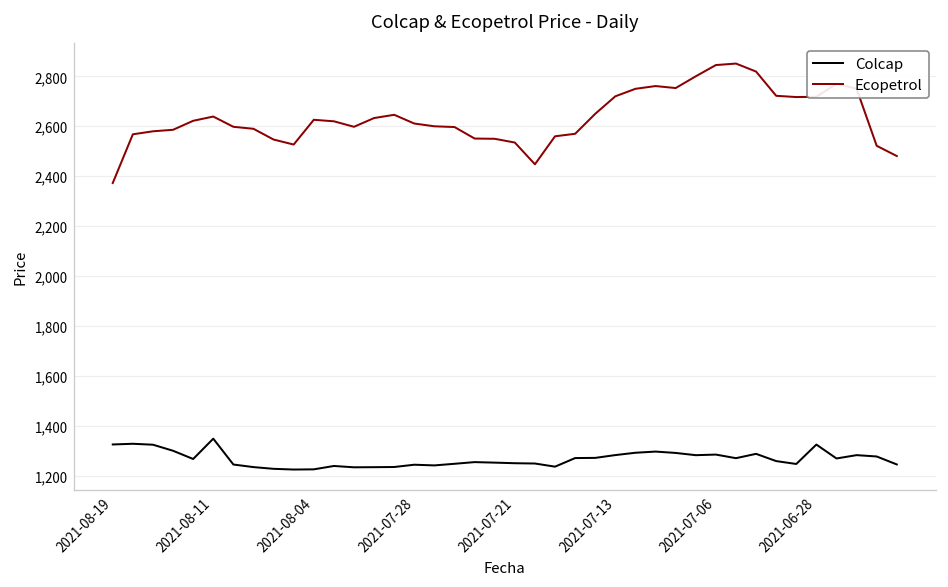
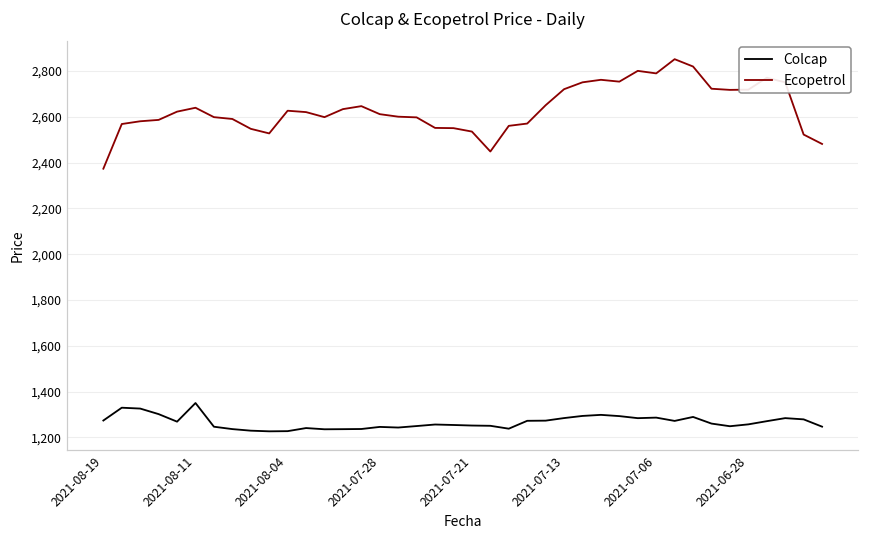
  {
    "Colcap": {
-     "2021-08-19": "1,330",
+     "2021-08-19": "1,270",
      "2021-08-11": "1,350",
      "2021-08-04": "1,230",
      "2021-07-28": "1,250",
      "2021-07-21": "1,250",
      "2021-07-13": "1,280",
      "2021-07-06": "1,290",
-     "2021-06-28": "1,330"
+     "2021-06-28": "1,260"
    },
    "Ecopetrol": {
      "2021-08-19": "2,370",
      "2021-08-11": "2,640",
      "2021-08-04": "2,630",
      "2021-07-28": "2,610",
      "2021-07-21": "2,540",
      "2021-07-13": "2,720",
-     "2021-07-06": "2,850"
+     "2021-07-06": "2,790"
    }
  }
